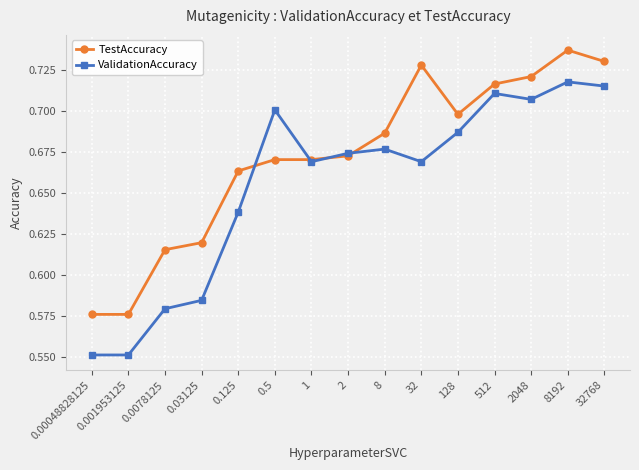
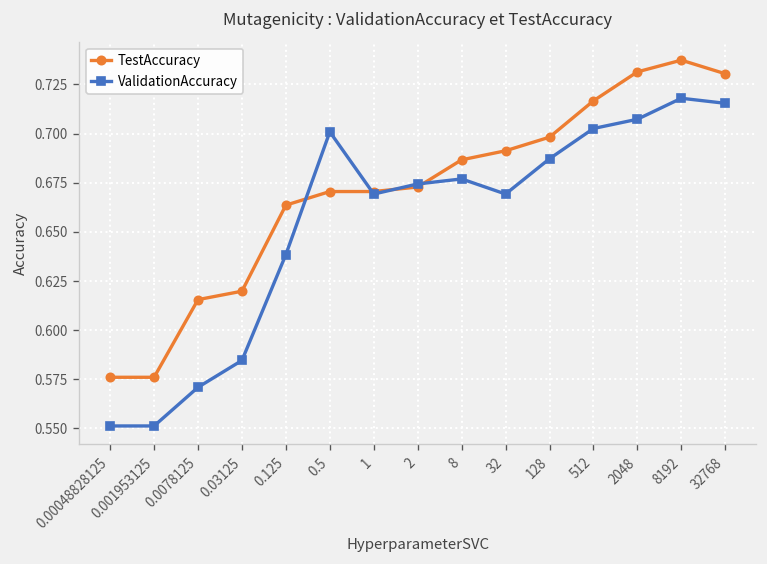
  {
    "TestAccuracy": {
      "0.00048828125": 0.576,
      "0.001953125": 0.576,
      "0.0078125": 0.616,
      "0.03125": 0.620,
      "0.125": 0.664,
      "0.5": 0.671,
      "8": 0.687,
-     "32": 0.728,
+     "32": 0.691,
      "128": 0.698,
      "512": 0.717,
-     "2048": 0.721,
+     "2048": 0.731,
      "8192": 0.737,
      "32768": 0.730
    },
    "ValidationAccuracy": {
      "0.00048828125": 0.551,
      "0.001953125": 0.551,
-     "0.0078125": 0.579,
+     "0.0078125": 0.571,
      "0.03125": 0.585,
      "0.125": 0.638,
      "0.5": 0.701,
      "8": 0.677,
      "32": 0.669,
      "128": 0.687,
-     "512": 0.711,
+     "512": 0.703,
      "2048": 0.707,
      "8192": 0.718,
      "32768": 0.715
    }
  }
